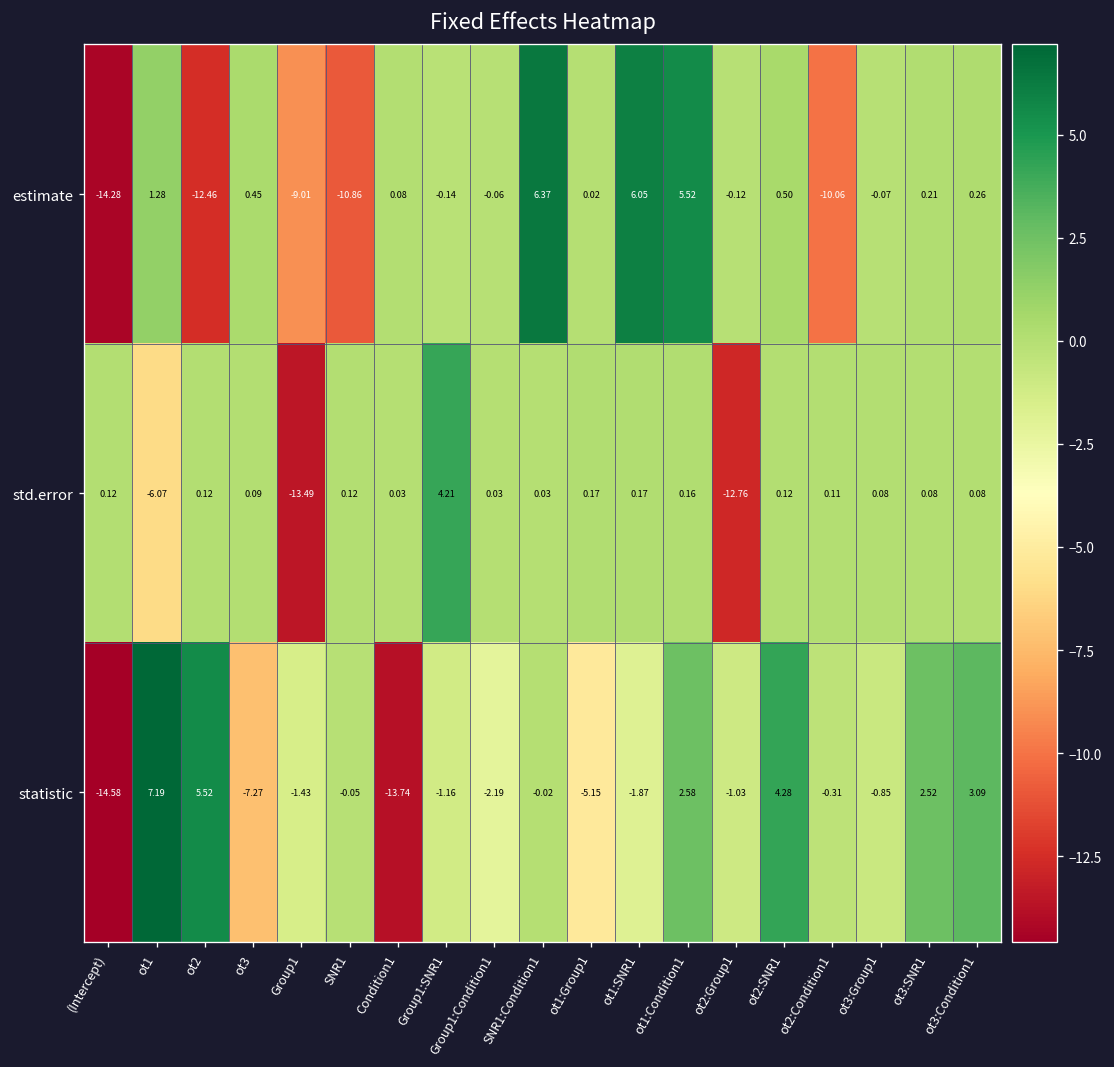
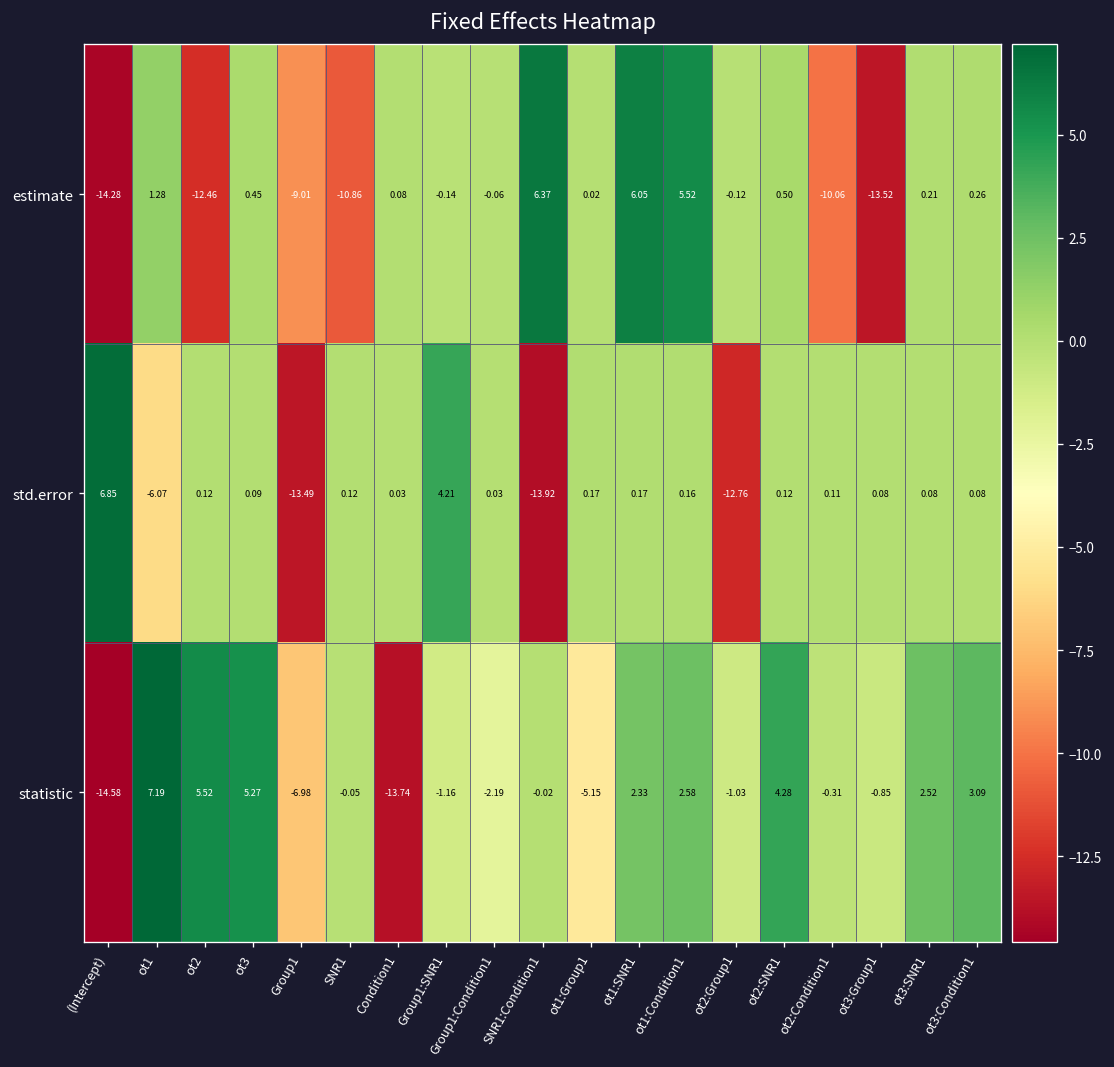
  {
    "estimate": {
      "(Intercept)": -14.28,
      "ot1": 1.28,
      "ot2": -12.46,
      "ot3": 0.45,
      "Group1": -9.01,
      "SNR1": -10.86,
      "Condition1": 0.08,
      "Group1:SNR1": -0.14,
      "Group1:Condition1": -0.06,
      "SNR1:Condition1": 6.37,
      "ot1:Group1": 0.02,
      "ot1:SNR1": 6.05,
      "ot1:Condition1": 5.52,
      "ot2:Group1": -0.12,
      "ot2:SNR1": 0.50,
      "ot2:Condition1": -10.06,
-     "ot3:Group1": -0.07,
+     "ot3:Group1": -13.52,
      "ot3:SNR1": 0.21,
      "ot3:Condition1": 0.26
    },
    "std.error": {
-     "(Intercept)": 0.12,
+     "(Intercept)": 6.85,
      "ot1": -6.07,
      "ot2": 0.12,
      "ot3": 0.09,
      "Group1": -13.49,
      "SNR1": 0.12,
      "Condition1": 0.03,
      "Group1:SNR1": 4.21,
      "Group1:Condition1": 0.03,
-     "SNR1:Condition1": 0.03,
+     "SNR1:Condition1": -13.92,
      "ot1:Group1": 0.17,
      "ot1:SNR1": 0.17,
      "ot1:Condition1": 0.16,
      "ot2:Group1": -12.76,
      "ot2:SNR1": 0.12,
      "ot2:Condition1": 0.11,
      "ot3:Group1": 0.08,
      "ot3:SNR1": 0.08,
      "ot3:Condition1": 0.08
    },
    "statistic": {
      "(Intercept)": -14.58,
      "ot1": 7.19,
      "ot2": 5.52,
-     "ot3": -7.27,
-     "Group1": -1.43,
+     "ot3": 5.27,
+     "Group1": -6.98,
      "SNR1": -0.05,
      "Condition1": -13.74,
      "Group1:SNR1": -1.16,
      "Group1:Condition1": -2.19,
      "SNR1:Condition1": -0.02,
      "ot1:Group1": -5.15,
-     "ot1:SNR1": -1.87,
+     "ot1:SNR1": 2.33,
      "ot1:Condition1": 2.58,
      "ot2:Group1": -1.03,
      "ot2:SNR1": 4.28,
      "ot2:Condition1": -0.31,
      "ot3:Group1": -0.85,
      "ot3:SNR1": 2.52,
      "ot3:Condition1": 3.09
    }
  }
